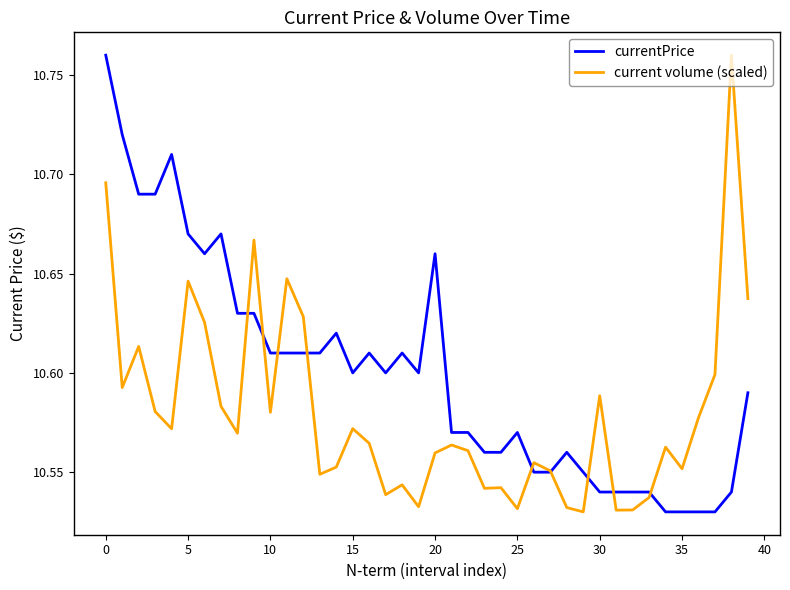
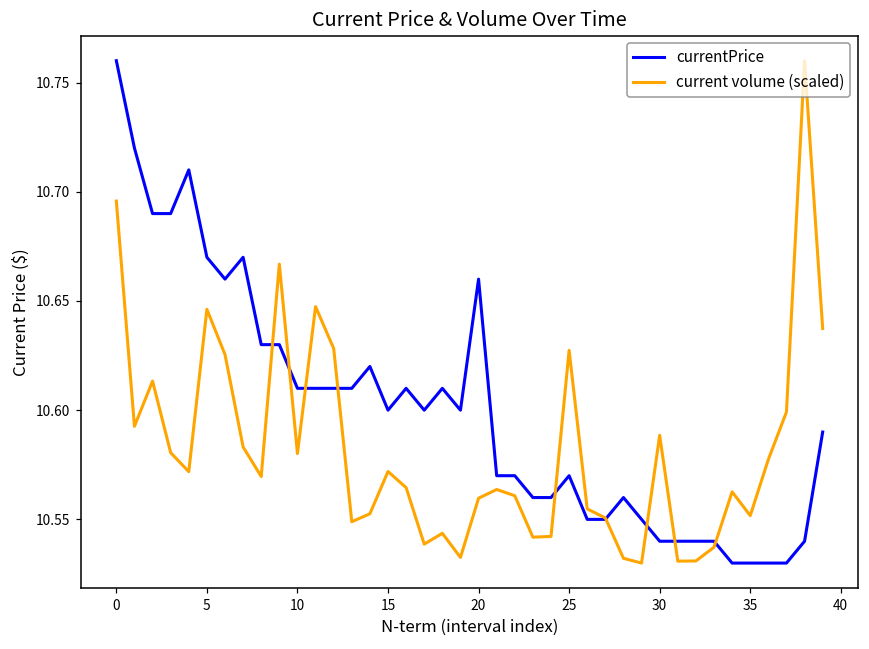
  {
    "currentPrice": {
      "0": 10.760,
      "5": 10.670,
      "10": 10.610,
      "15": 10.600,
      "20": 10.660,
      "25": 10.570,
      "30": 10.540,
      "35": 10.530
    },
    "current volume (scaled)": {
      "0": 10.696,
      "5": 10.646,
      "10": 10.580,
      "15": 10.572,
      "20": 10.560,
-     "25": 10.532,
+     "25": 10.627,
      "30": 10.588,
      "35": 10.552
    }
  }
